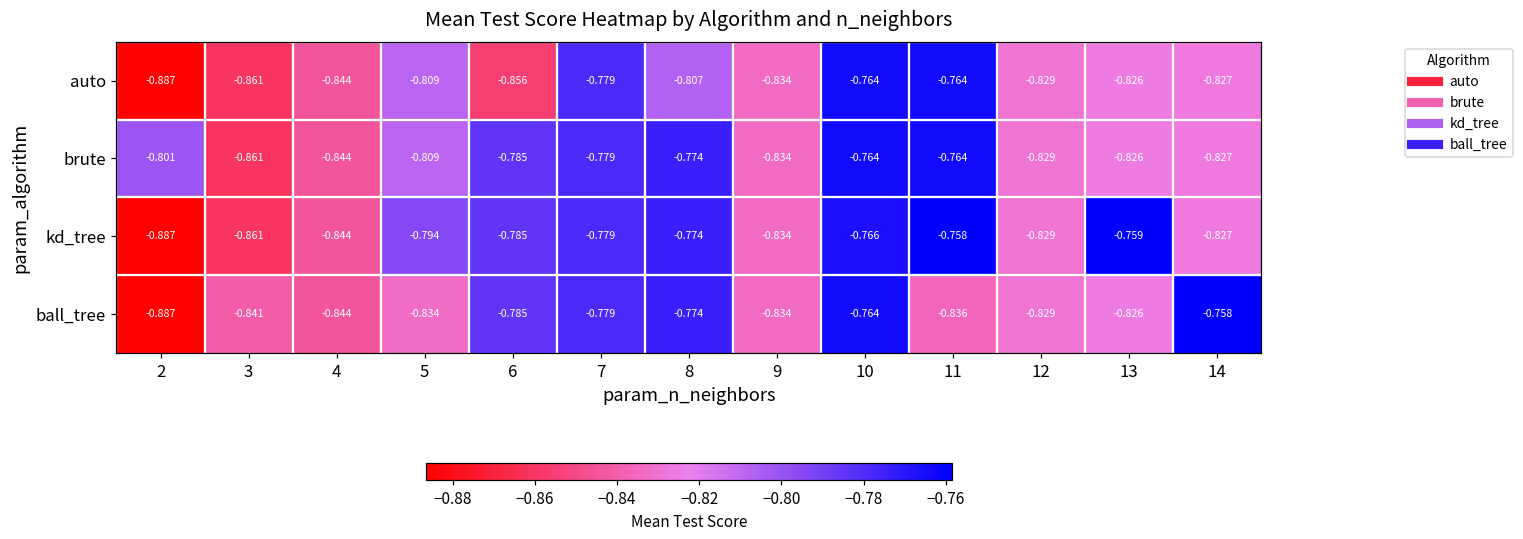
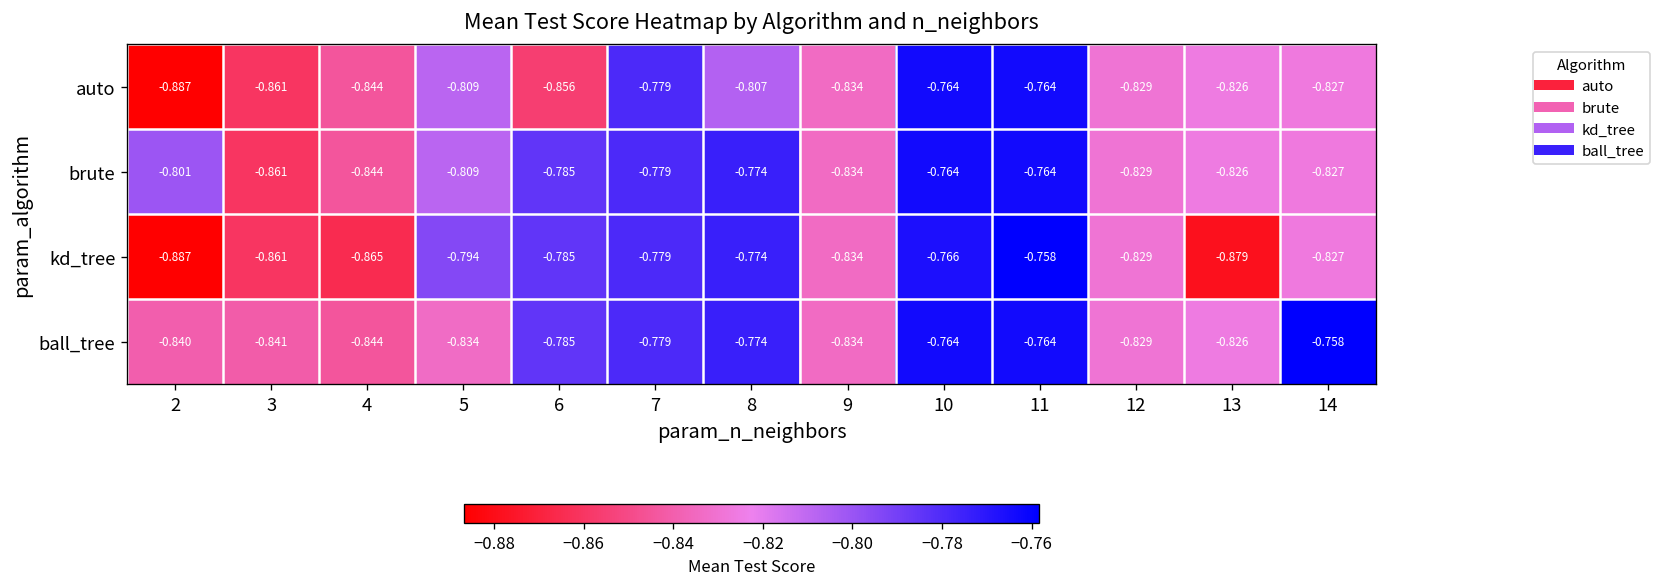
  {
    "auto": {
      "2": -0.887,
      "3": -0.861,
      "4": -0.844,
      "5": -0.809,
      "6": -0.856,
      "7": -0.779,
      "8": -0.807,
      "9": -0.834,
      "10": -0.764,
      "11": -0.764,
      "12": -0.829,
      "13": -0.826,
      "14": -0.827
    },
    "brute": {
      "2": -0.801,
      "3": -0.861,
      "4": -0.844,
      "5": -0.809,
      "6": -0.785,
      "7": -0.779,
      "8": -0.774,
      "9": -0.834,
      "10": -0.764,
      "11": -0.764,
      "12": -0.829,
      "13": -0.826,
      "14": -0.827
    },
    "kd_tree": {
      "2": -0.887,
      "3": -0.861,
-     "4": -0.844,
+     "4": -0.865,
      "5": -0.794,
      "6": -0.785,
      "7": -0.779,
      "8": -0.774,
      "9": -0.834,
      "10": -0.766,
      "11": -0.758,
      "12": -0.829,
-     "13": -0.759,
+     "13": -0.879,
      "14": -0.827
    },
    "ball_tree": {
-     "2": -0.887,
+     "2": -0.840,
      "3": -0.841,
      "4": -0.844,
      "5": -0.834,
      "6": -0.785,
      "7": -0.779,
      "8": -0.774,
      "9": -0.834,
      "10": -0.764,
-     "11": -0.836,
+     "11": -0.764,
      "12": -0.829,
      "13": -0.826,
      "14": -0.758
    }
  }
